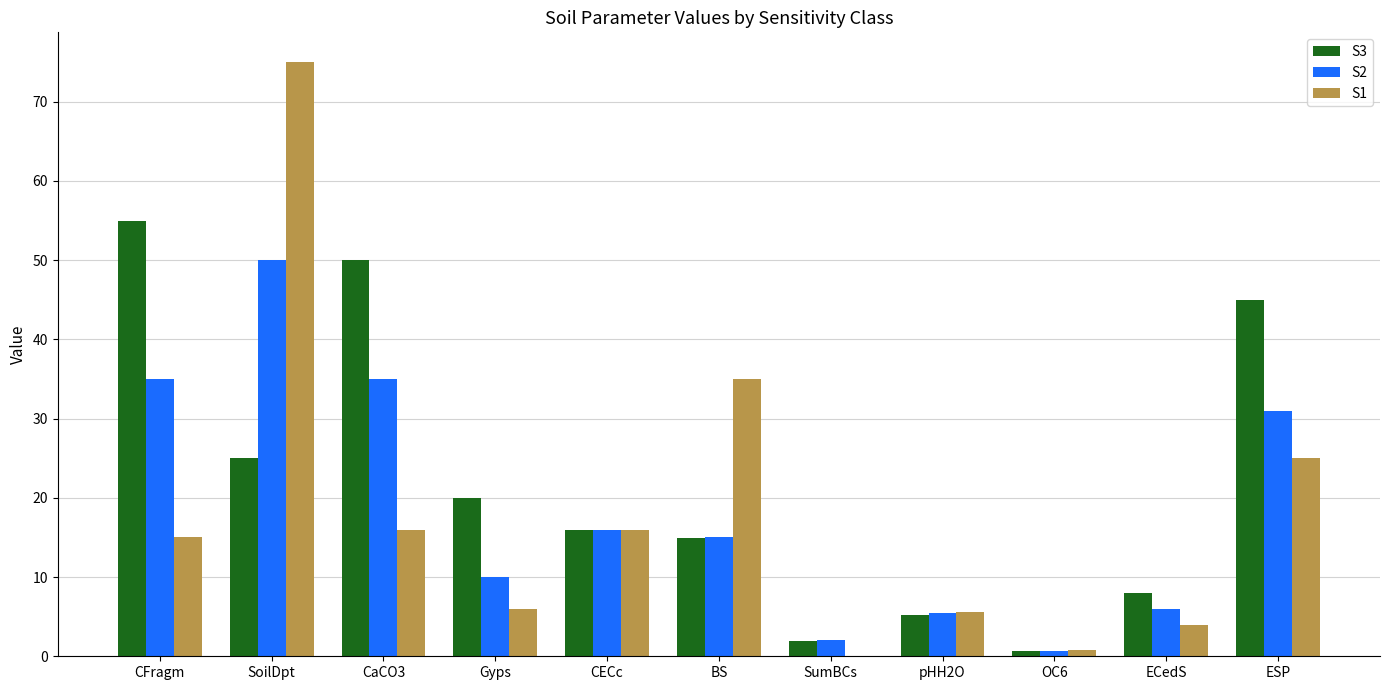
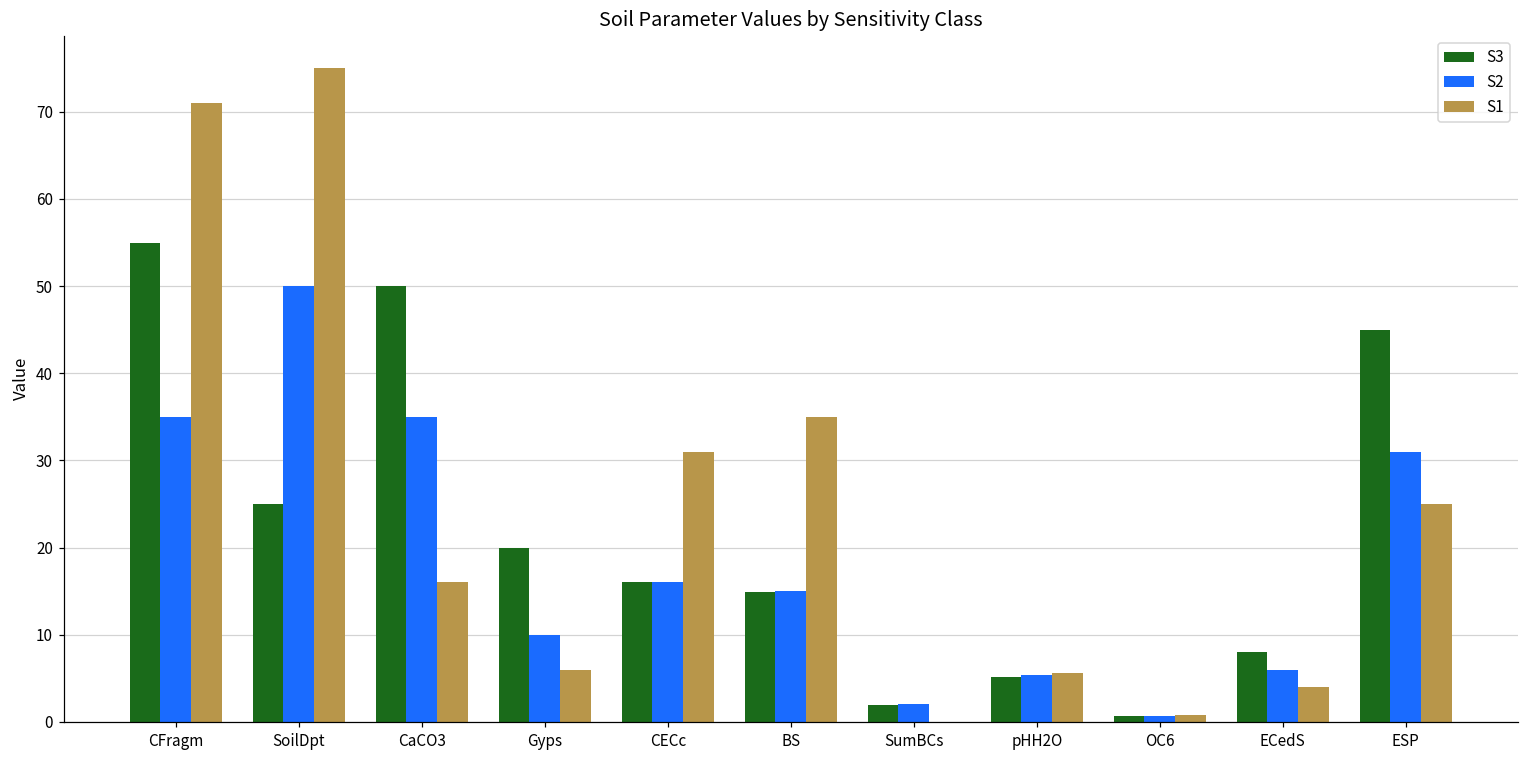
  {
    "S3": {
      "CFragm": 55,
      "SoilDpt": 25,
      "CaCO3": 50,
      "Gyps": 20,
      "CECc": 16,
      "BS": 15,
      "SumBCs": 2,
      "pHH2O": 5,
      "OC6": 1,
      "ECedS": 8,
      "ESP": 45
    },
    "S2": {
      "CFragm": 35,
      "SoilDpt": 50,
      "CaCO3": 35,
      "Gyps": 10,
      "CECc": 16,
      "BS": 15,
      "SumBCs": 2,
      "pHH2O": 5,
      "OC6": 1,
      "ECedS": 6,
      "ESP": 31
    },
    "S1": {
-     "CFragm": 15,
+     "CFragm": 71,
      "SoilDpt": 75,
      "CaCO3": 16,
      "Gyps": 6,
-     "CECc": 16,
+     "CECc": 31,
      "BS": 35,
      "SumBCs": 0,
      "pHH2O": 6,
      "OC6": 1,
      "ECedS": 4,
      "ESP": 25
    }
  }
